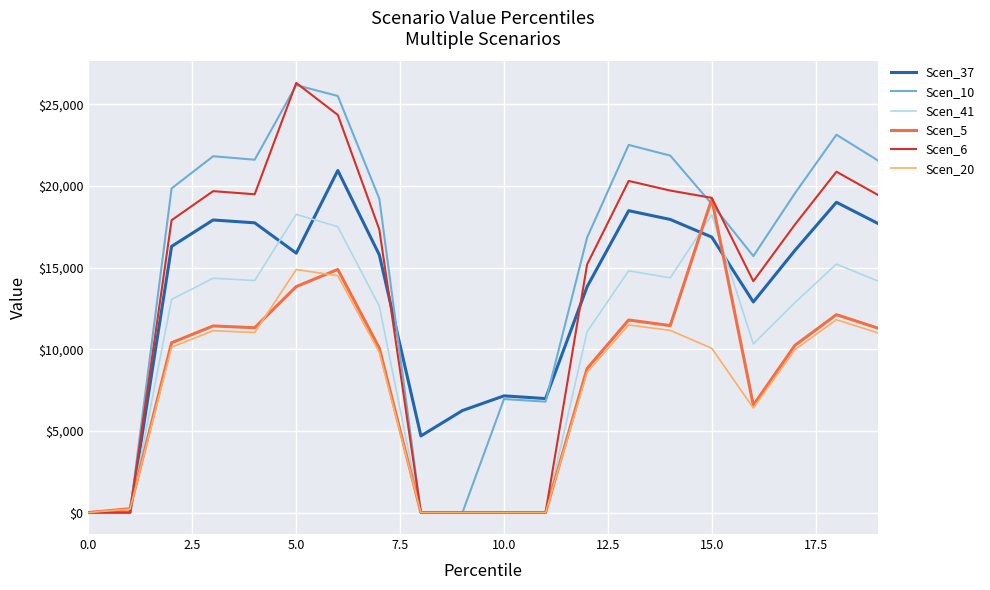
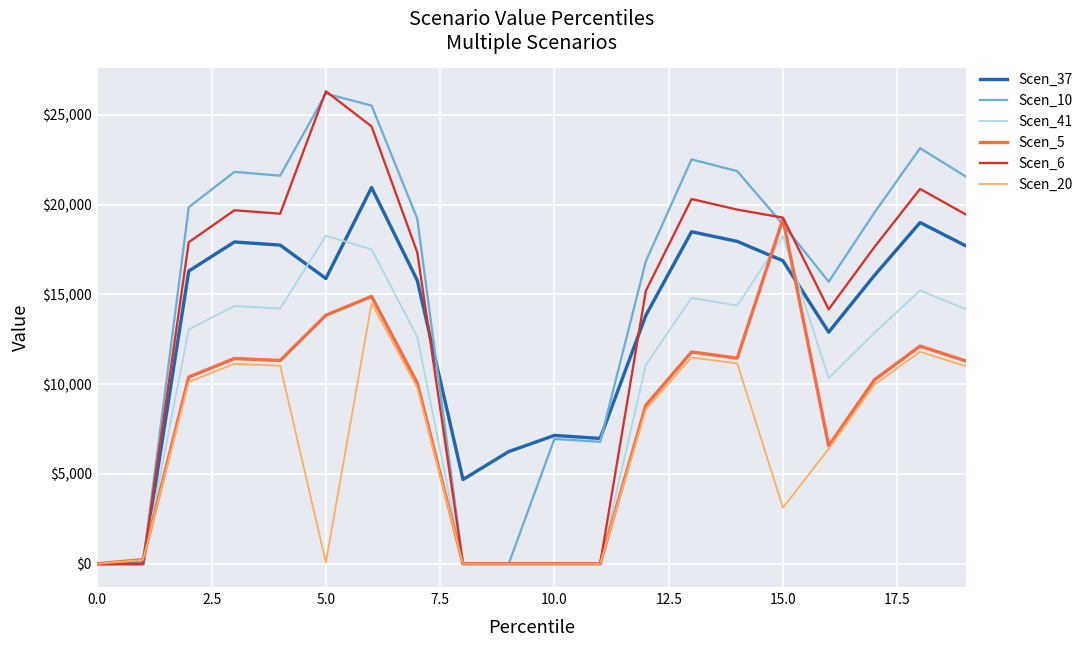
  {
    "Scen_37": {
      "5.0": "$15,900",
      "10.0": "$7,100",
      "15.0": "$16,900"
    },
    "Scen_10": {
      "10.0": "$7,000",
      "15.0": "$18,900"
    },
    "Scen_41": {
      "5.0": "$18,300",
      "15.0": "$18,200"
    },
    "Scen_5": {
      "5.0": "$13,800"
    },
    "Scen_20": {
-     "5.0": "$14,900",
-     "15.0": "$10,100"
+     "5.0": "$100",
+     "15.0": "$3,100"
    }
  }
